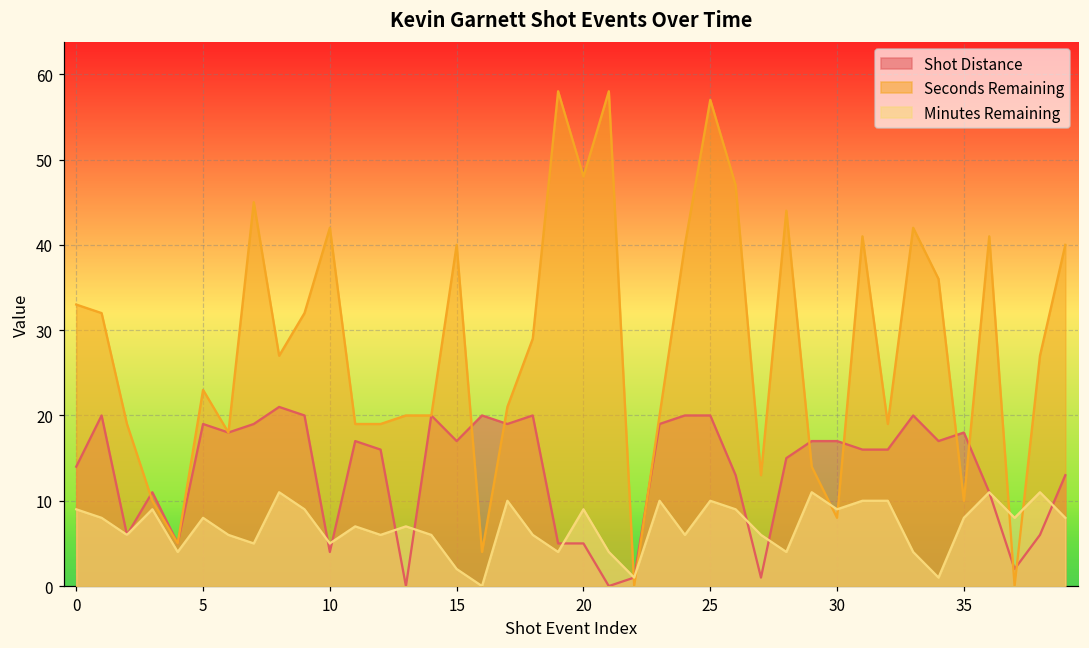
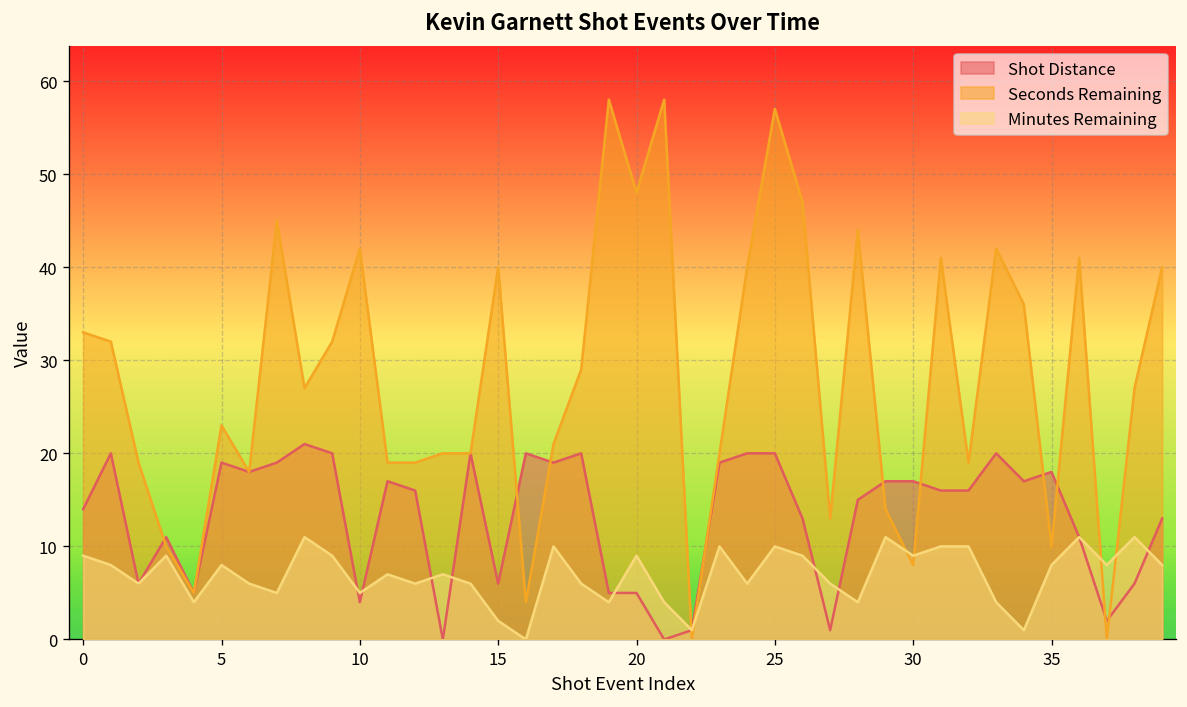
  {
    "Shot Distance": {
      "0": 14,
      "5": 19,
      "10": 4,
-     "15": 17,
+     "15": 6,
      "20": 5,
      "25": 20,
      "30": 17,
      "35": 18
    },
    "Seconds Remaining": {
      "0": 33,
      "5": 23,
      "10": 42,
      "15": 40,
      "20": 48,
      "25": 57,
      "30": 8,
      "35": 10
    },
    "Minutes Remaining": {
      "0": 9,
      "5": 8,
      "10": 5,
      "15": 2,
      "20": 9,
      "25": 10,
      "30": 9,
      "35": 8
    }
  }
